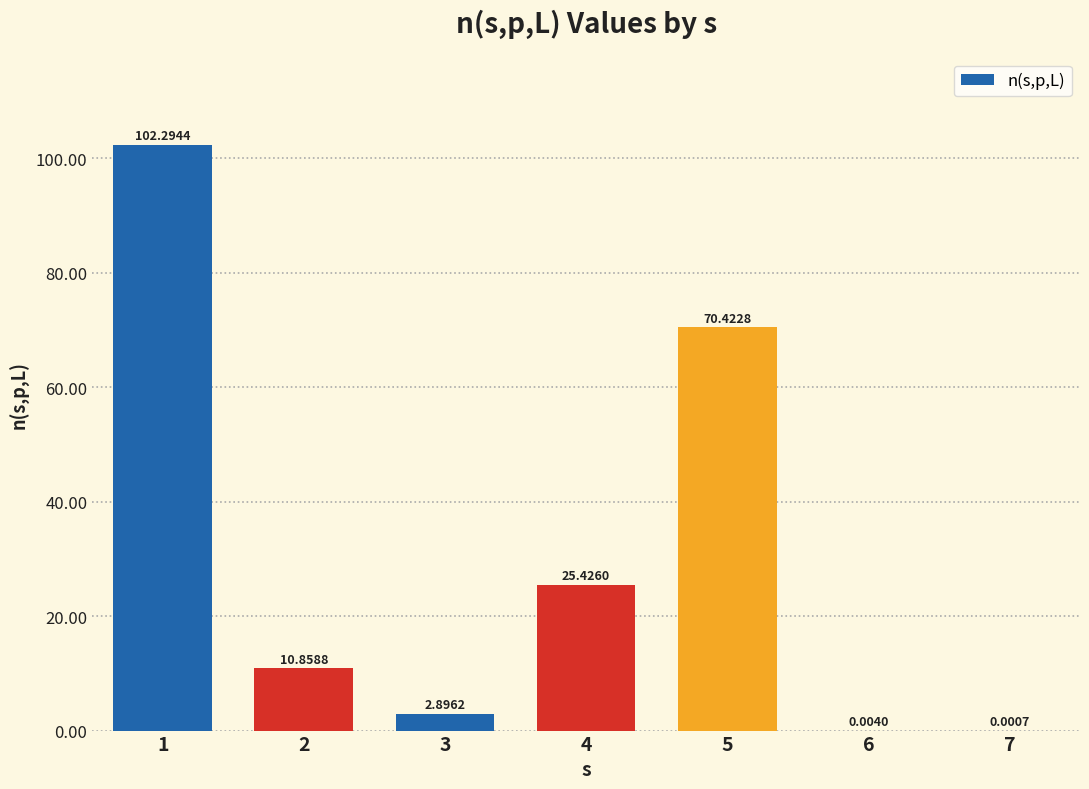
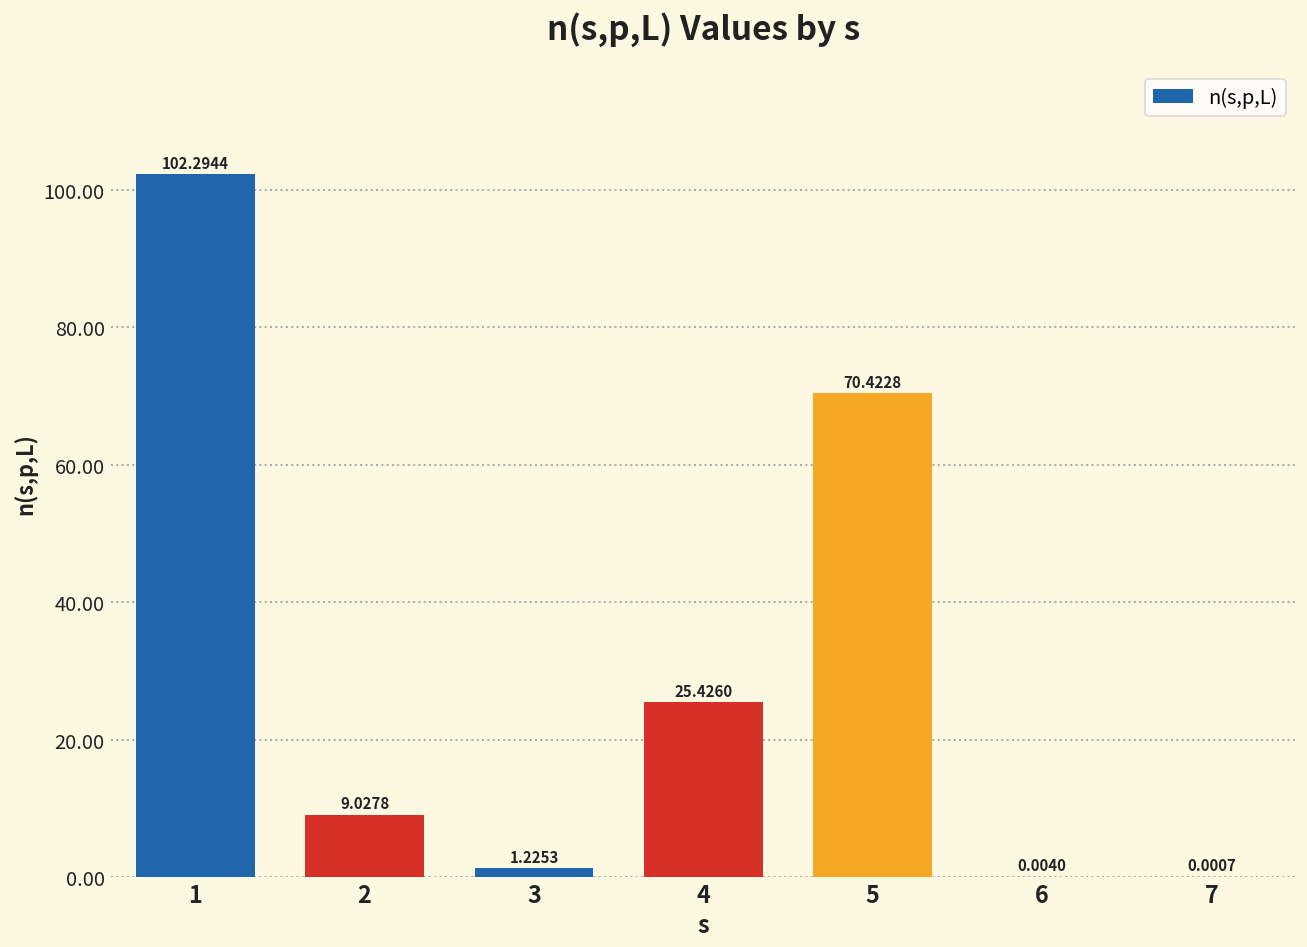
  {
    "1": 102.2944,
-   "2": 10.8588,
-   "3": 2.8962,
+   "2": 9.0278,
+   "3": 1.2253,
    "4": 25.4260,
    "5": 70.4228,
    "6": 0.0040,
    "7": 0.0007
  }
